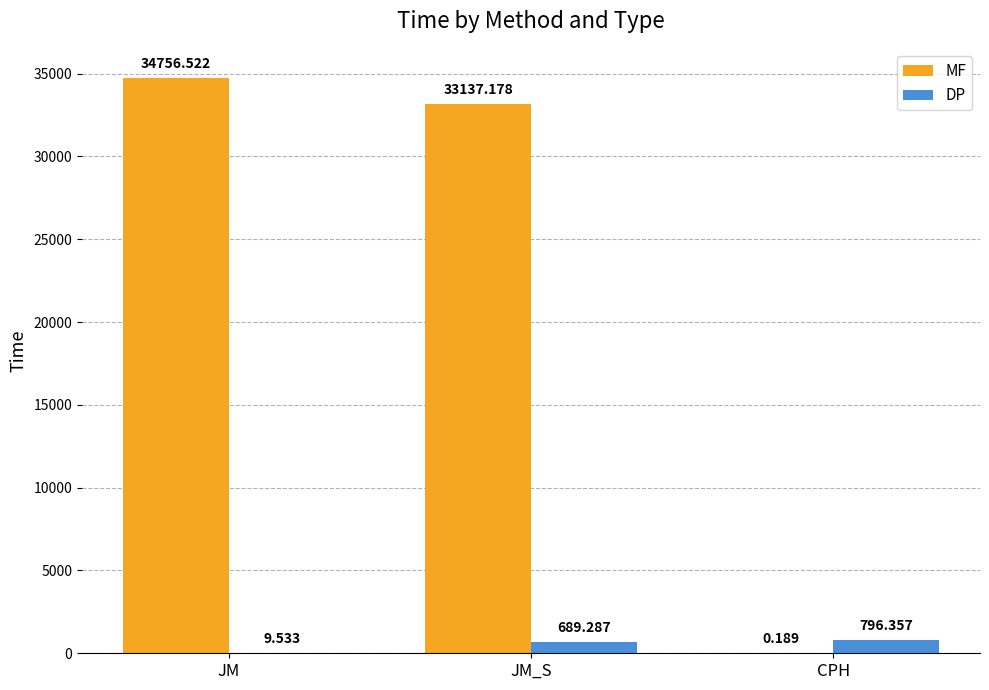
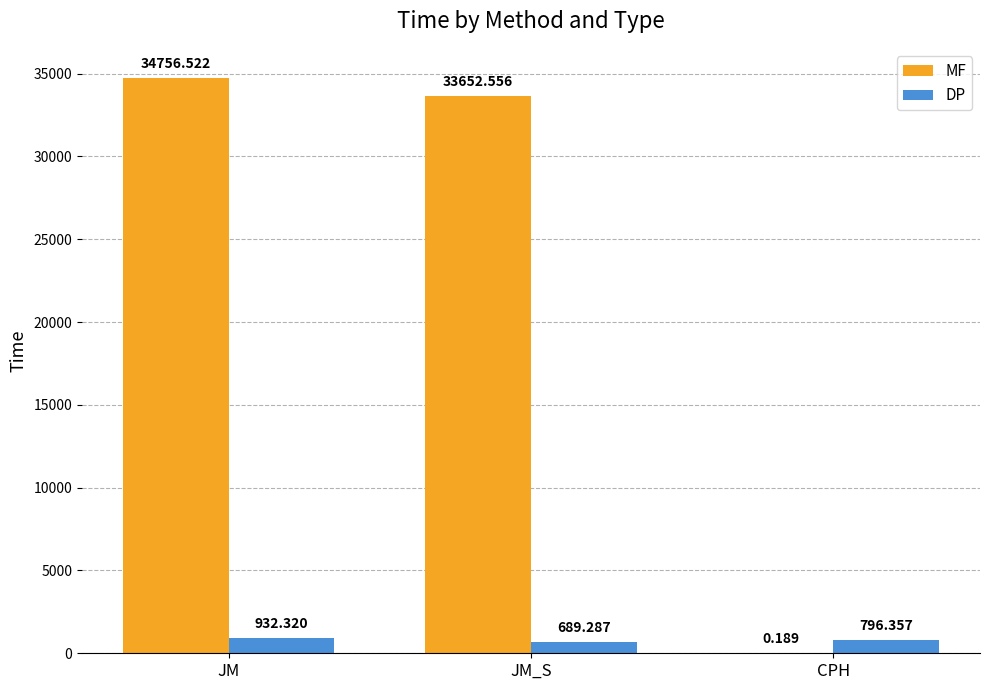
  {
    "MF": {
      "JM": 34756.522,
-     "JM_S": 33137.178,
+     "JM_S": 33652.556,
      "CPH": 0.189
    },
    "DP": {
-     "JM": 9.533,
+     "JM": 932.320,
      "JM_S": 689.287,
      "CPH": 796.357
    }
  }
